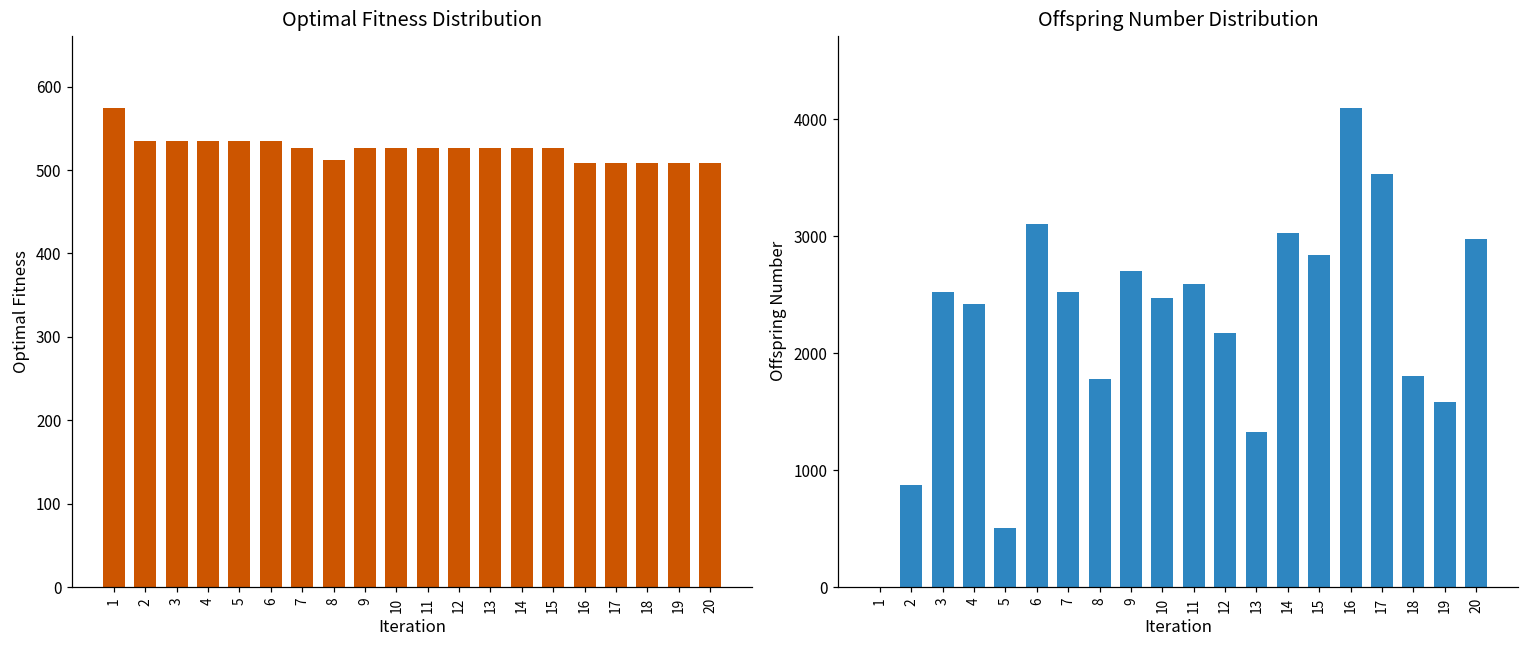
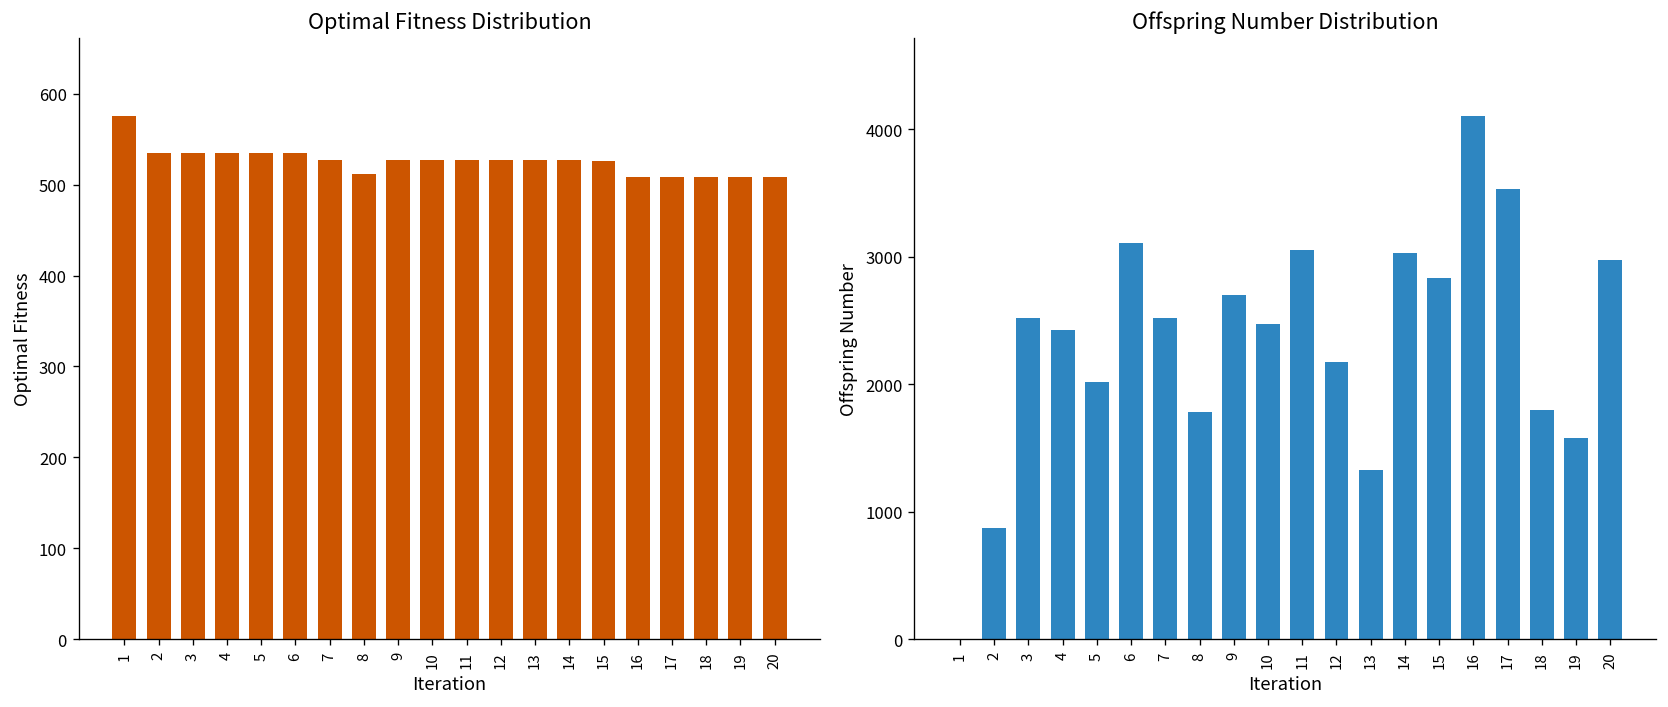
  {
    "Optimal Fitness Distribution": {
      "1": 580,
      "2": 540,
      "3": 540,
      "4": 540,
      "5": 540,
      "6": 540,
      "7": 530,
      "8": 510,
      "9": 530,
      "10": 530,
      "11": 530,
      "12": 530,
      "13": 530,
      "14": 530,
      "15": 530,
      "16": 510,
      "17": 510,
      "18": 510,
      "19": 510,
      "20": 510
    },
    "Offspring Number Distribution": {
      "1": 0,
      "2": 870,
      "3": 2520,
      "4": 2420,
-     "5": 500,
+     "5": 2020,
      "6": 3110,
      "7": 2520,
      "8": 1780,
      "9": 2700,
      "10": 2480,
-     "11": 2590,
+     "11": 3050,
      "12": 2170,
      "13": 1330,
      "14": 3030,
      "15": 2840,
      "16": 4100,
      "17": 3530,
      "18": 1800,
      "19": 1580,
      "20": 2980
    }
  }
